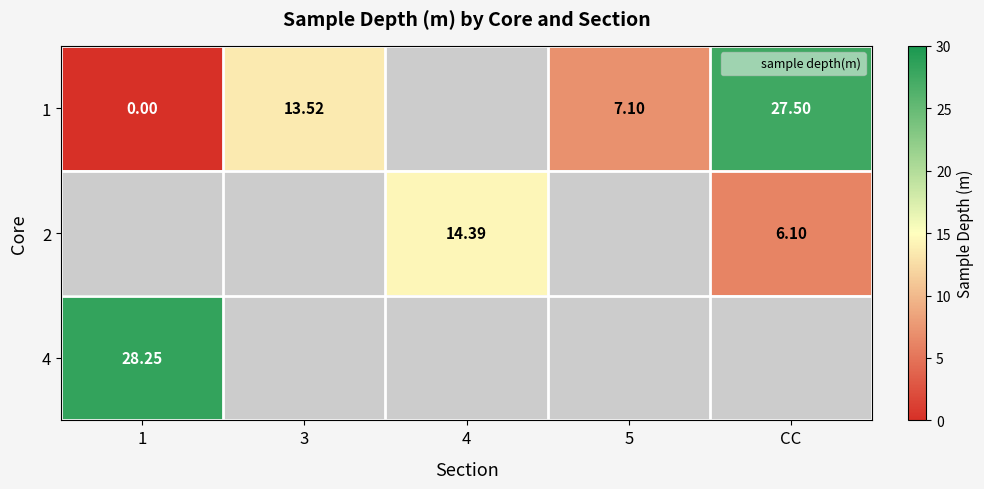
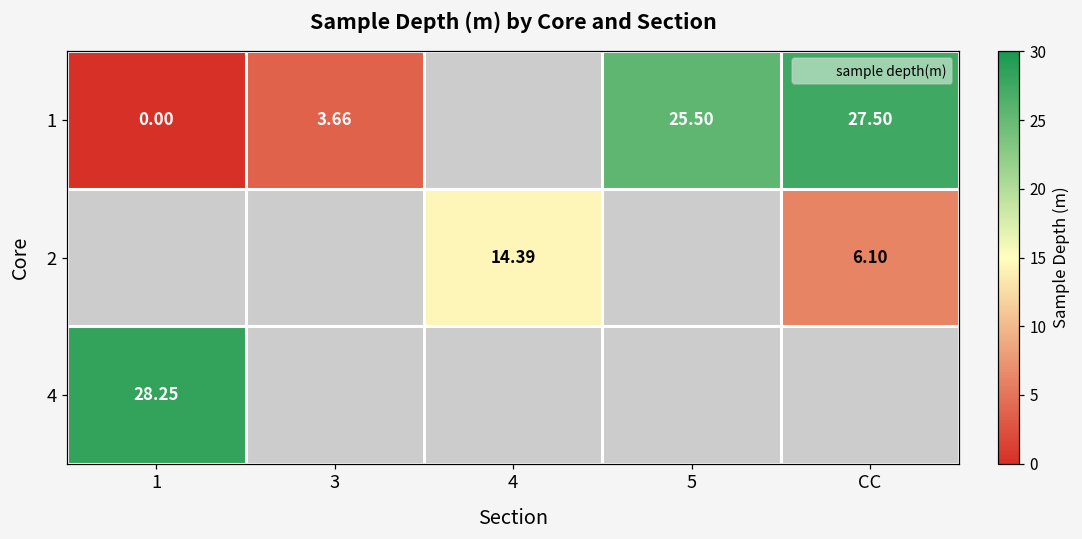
  {
    "1": {
      "1": 0.00,
-     "3": 13.52,
-     "5": 7.10,
+     "3": 3.66,
+     "5": 25.50,
      "CC": 27.50
    },
    "2": {
      "4": 14.39,
      "CC": 6.10
    },
    "4": {
      "1": 28.25
    }
  }
